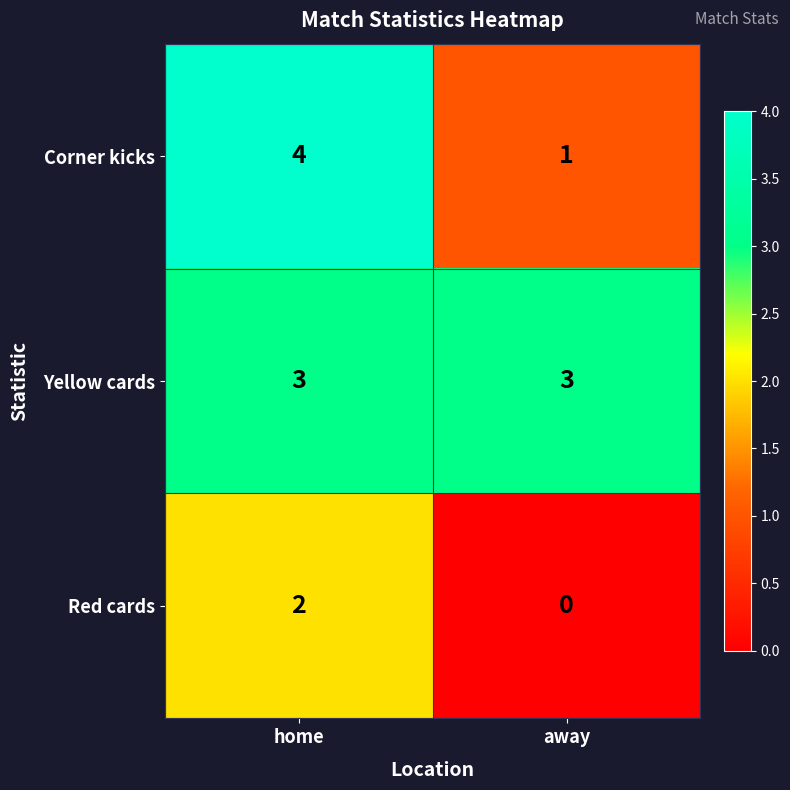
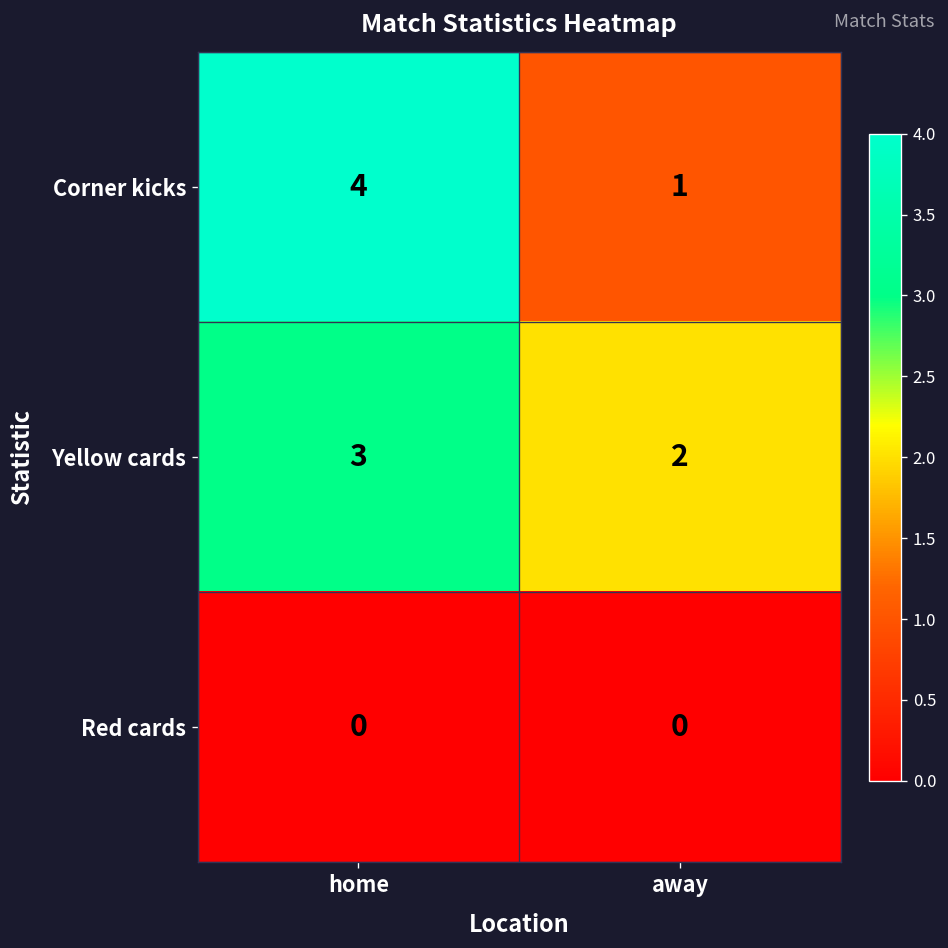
  {
    "Corner kicks": {
      "home": 4,
      "away": 1
    },
    "Yellow cards": {
      "home": 3,
-     "away": 3
+     "away": 2
    },
    "Red cards": {
-     "home": 2,
+     "home": 0,
      "away": 0
    }
  }
